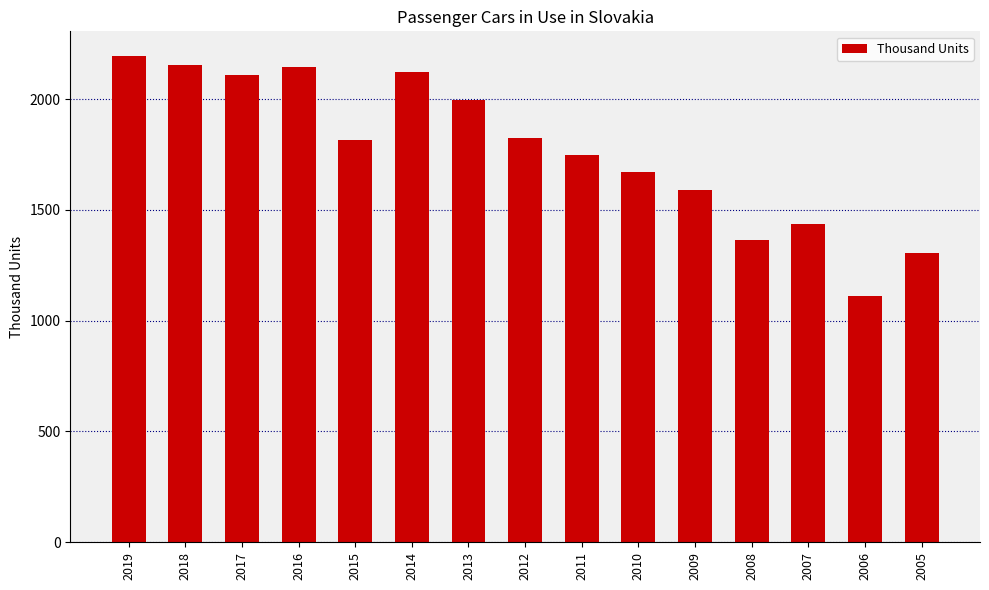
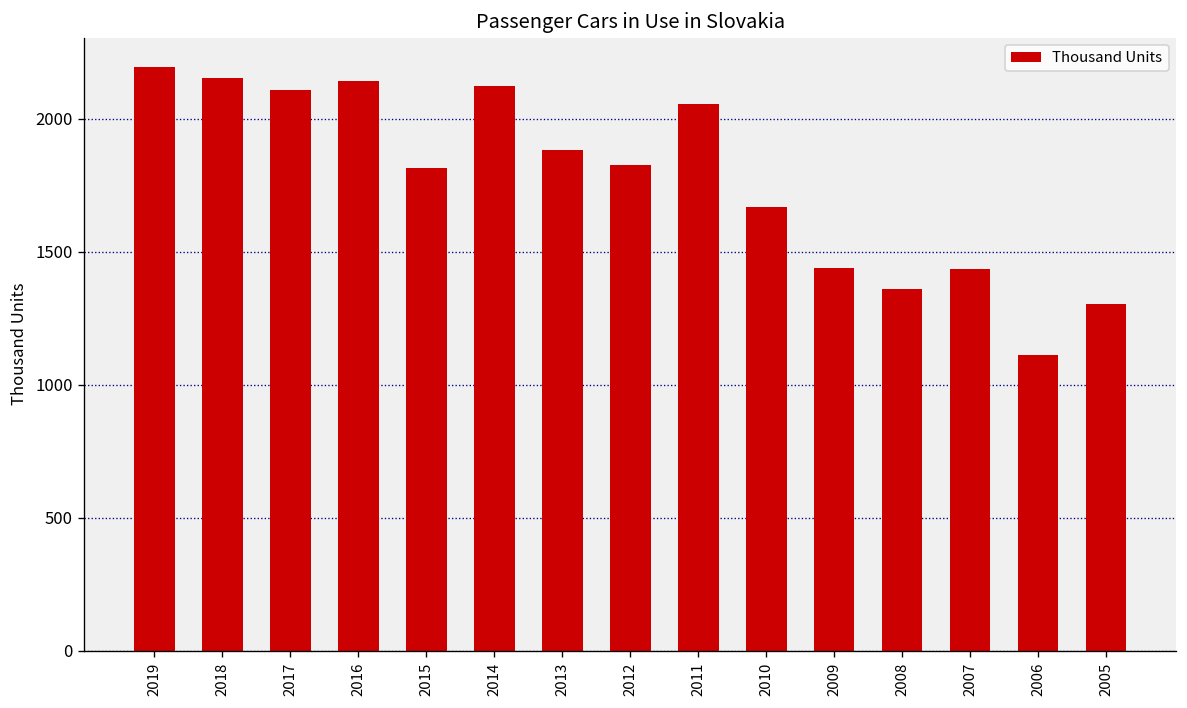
  {
    "2019": 2200,
    "2018": 2150,
    "2017": 2110,
    "2016": 2140,
    "2015": 1820,
    "2014": 2120,
-   "2013": 2000,
+   "2013": 1880,
    "2012": 1830,
-   "2011": 1750,
+   "2011": 2060,
    "2010": 1670,
-   "2009": 1590,
+   "2009": 1440,
    "2008": 1360,
    "2007": 1430,
    "2006": 1110,
    "2005": 1300
  }
